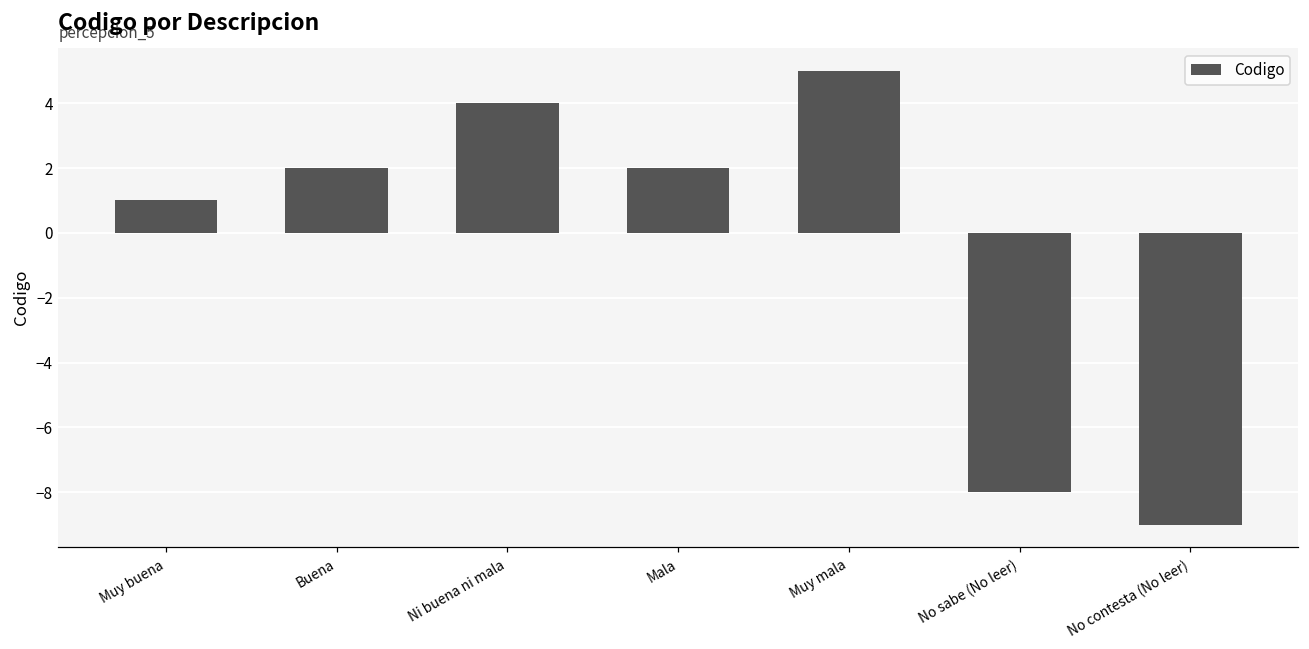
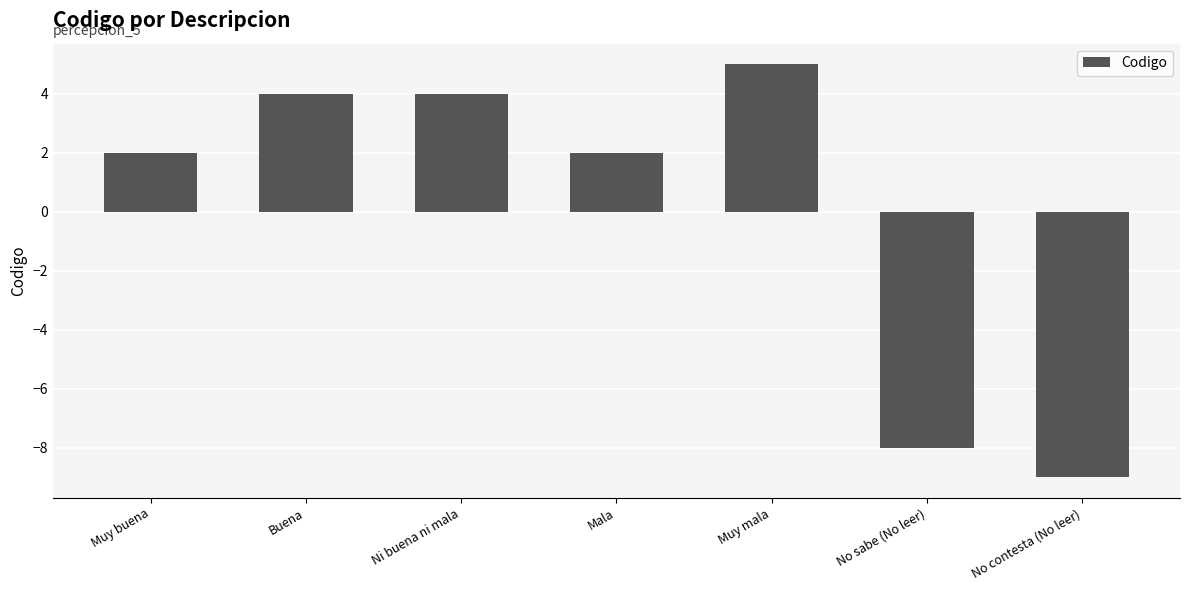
  {
-   "Muy buena": 1,
-   "Buena": 2,
+   "Muy buena": 2,
+   "Buena": 4,
    "Ni buena ni mala": 4,
    "Mala": 2,
    "Muy mala": 5,
    "No sabe (No leer)": -8,
    "No contesta (No leer)": -9
  }
